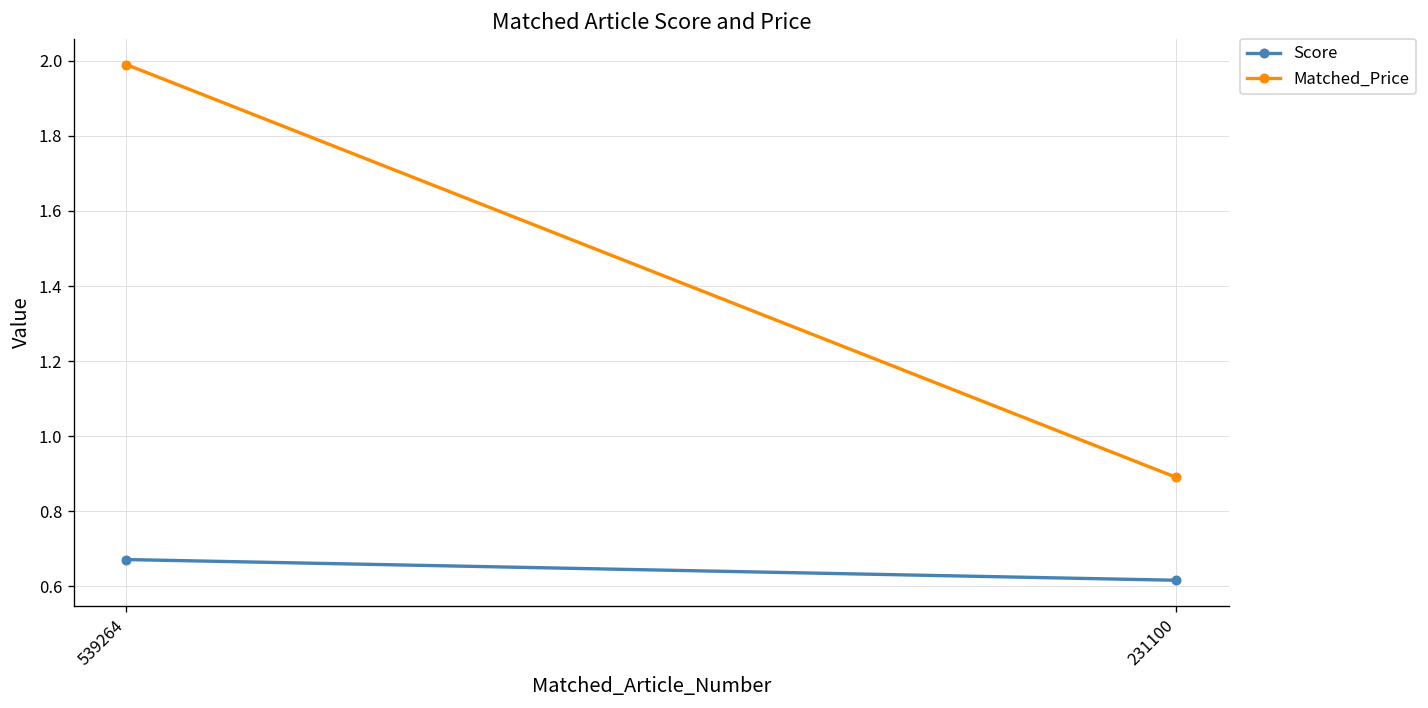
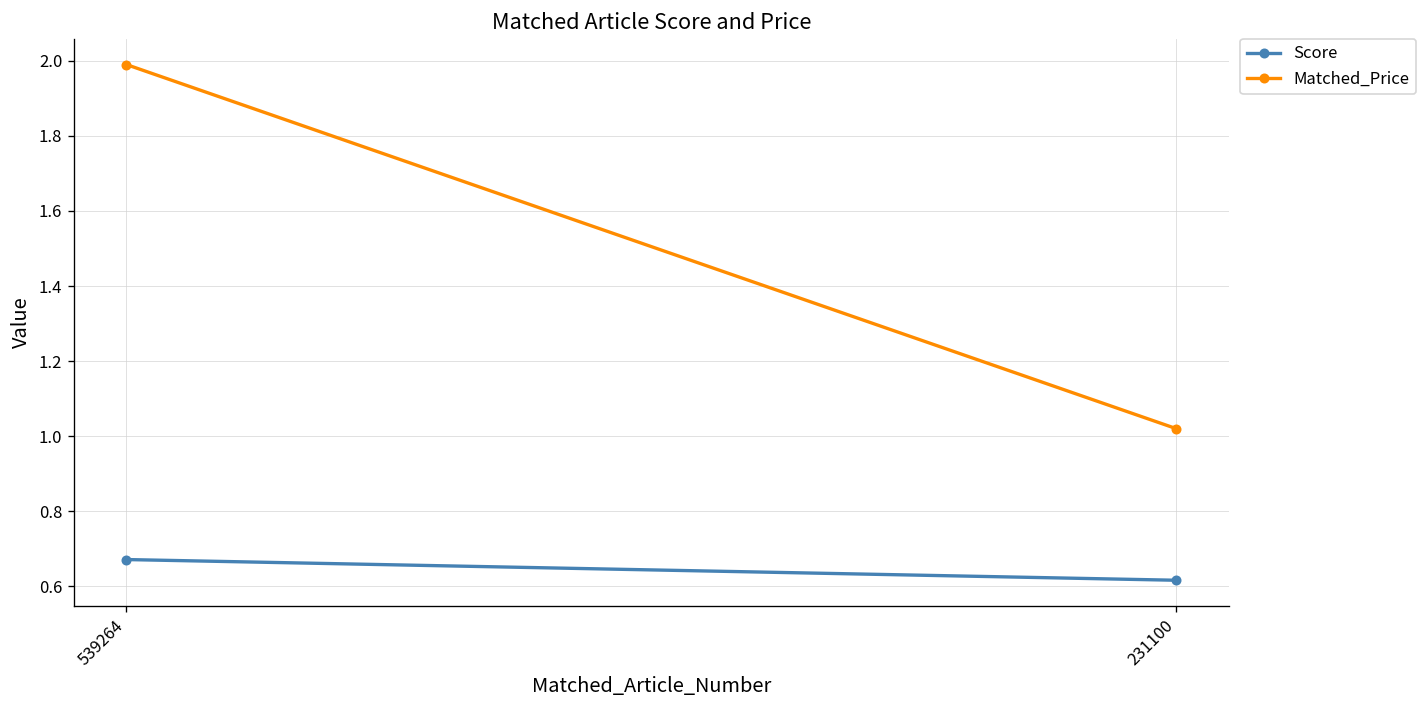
  {
    "Score": {
      "539264": 0.67,
      "231100": 0.62
    },
    "Matched_Price": {
      "539264": 1.99,
-     "231100": 0.89
+     "231100": 1.02
    }
  }
